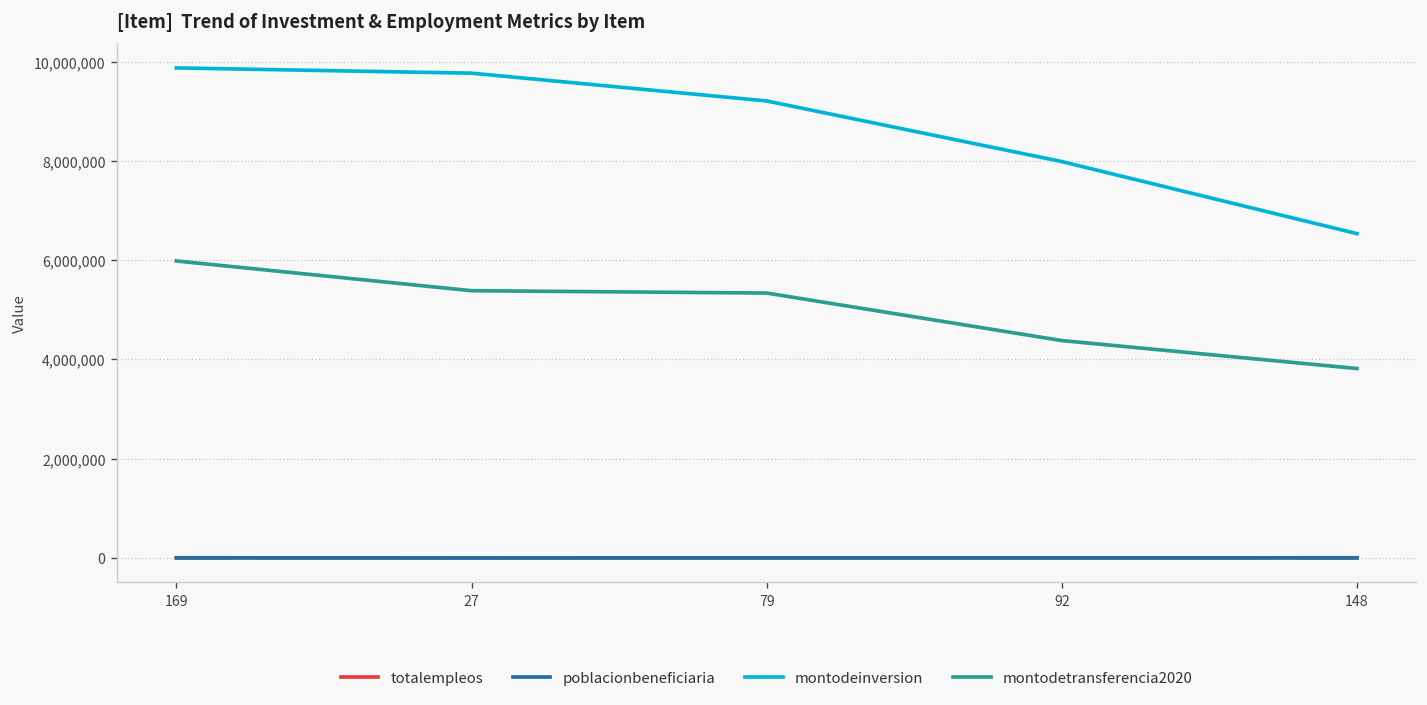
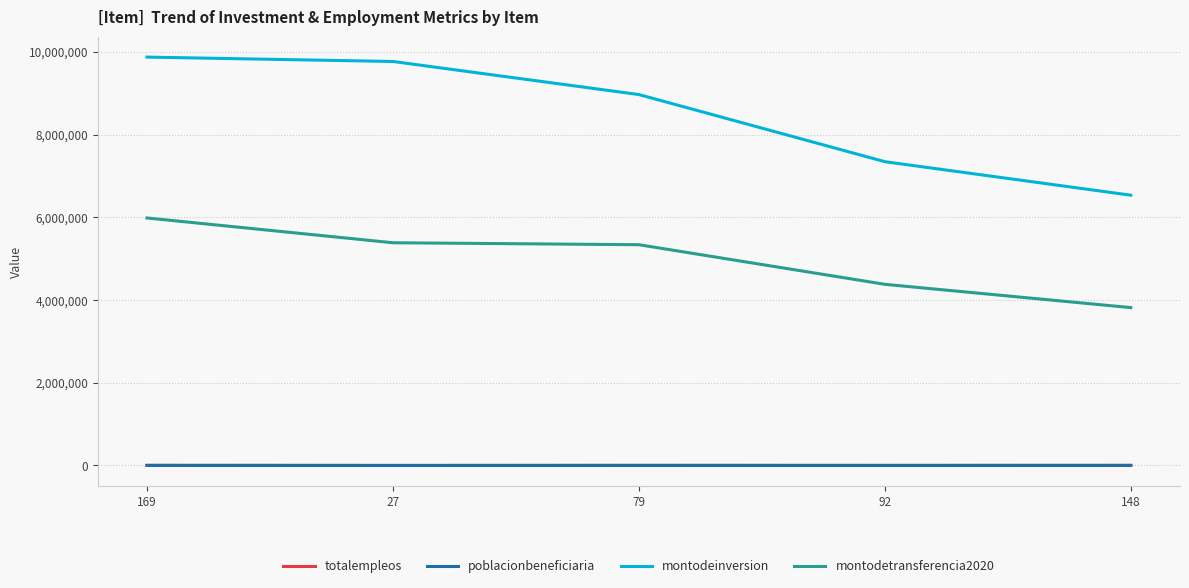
  {
    "montodeinversion": {
      "169": "9,900,000",
      "27": "9,800,000",
-     "79": "9,200,000",
-     "92": "8,000,000",
+     "79": "9,000,000",
+     "92": "7,300,000",
      "148": "6,500,000"
    }
  }
